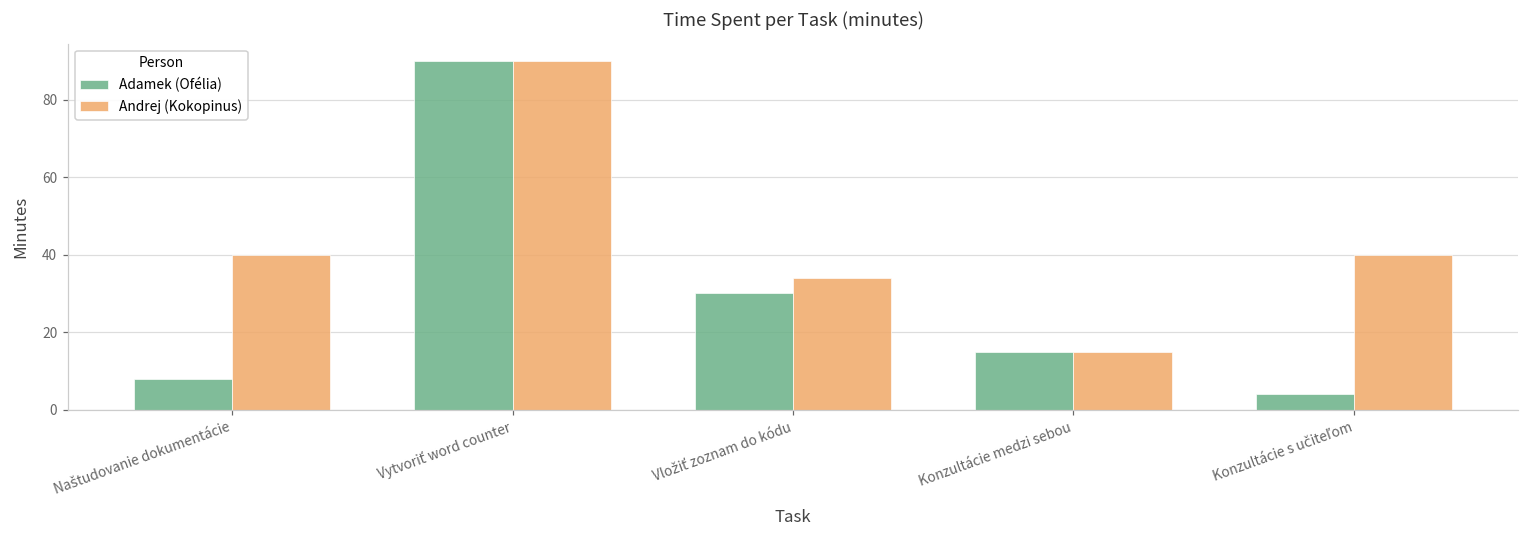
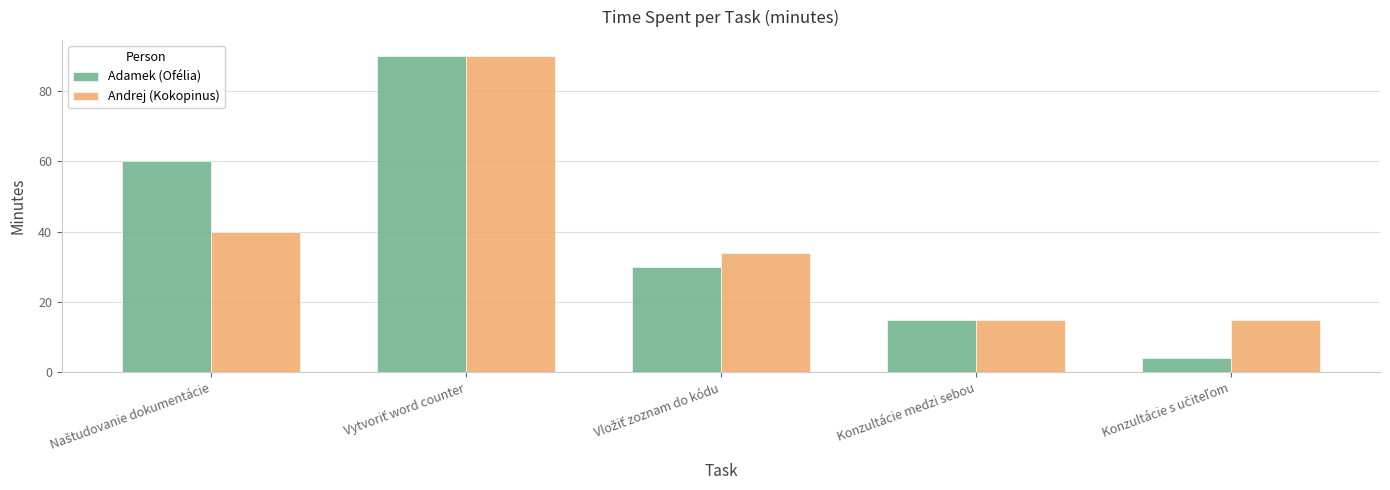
  {
    "Adamek (Ofélia)": {
-     "Naštudovanie dokumentácie": 8,
+     "Naštudovanie dokumentácie": 60,
      "Vytvoriť word counter": 90,
      "Vložiť zoznam do kódu": 30,
      "Konzultácie medzi sebou": 15,
      "Konzultácie s učiteľom": 4
    },
    "Andrej (Kokopinus)": {
      "Naštudovanie dokumentácie": 40,
      "Vytvoriť word counter": 90,
      "Vložiť zoznam do kódu": 34,
      "Konzultácie medzi sebou": 15,
-     "Konzultácie s učiteľom": 40
+     "Konzultácie s učiteľom": 15
    }
  }
